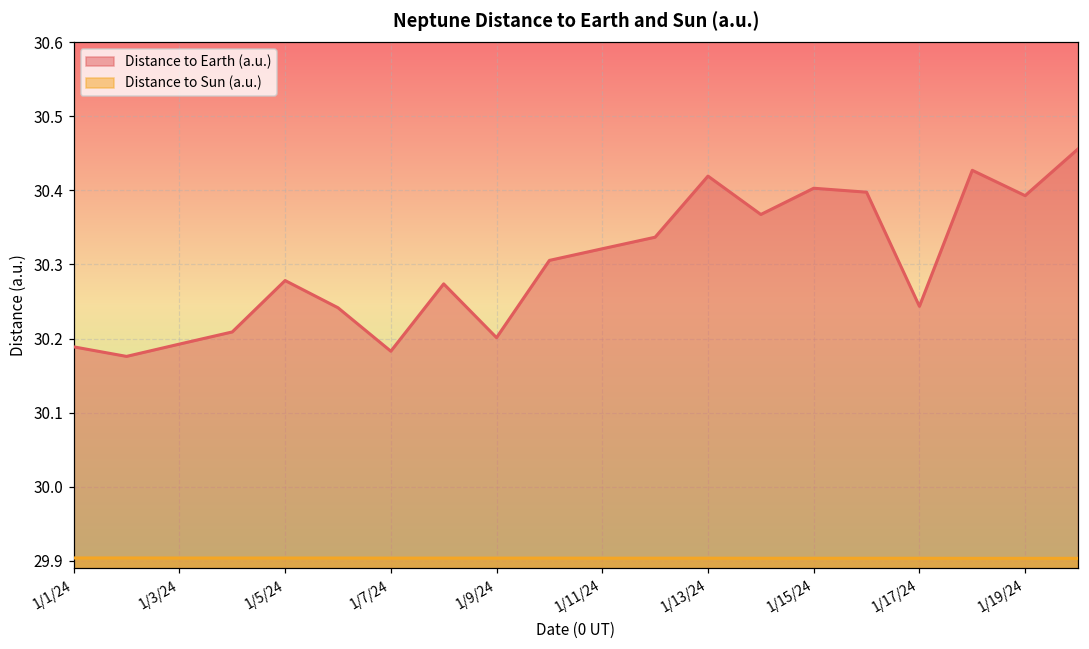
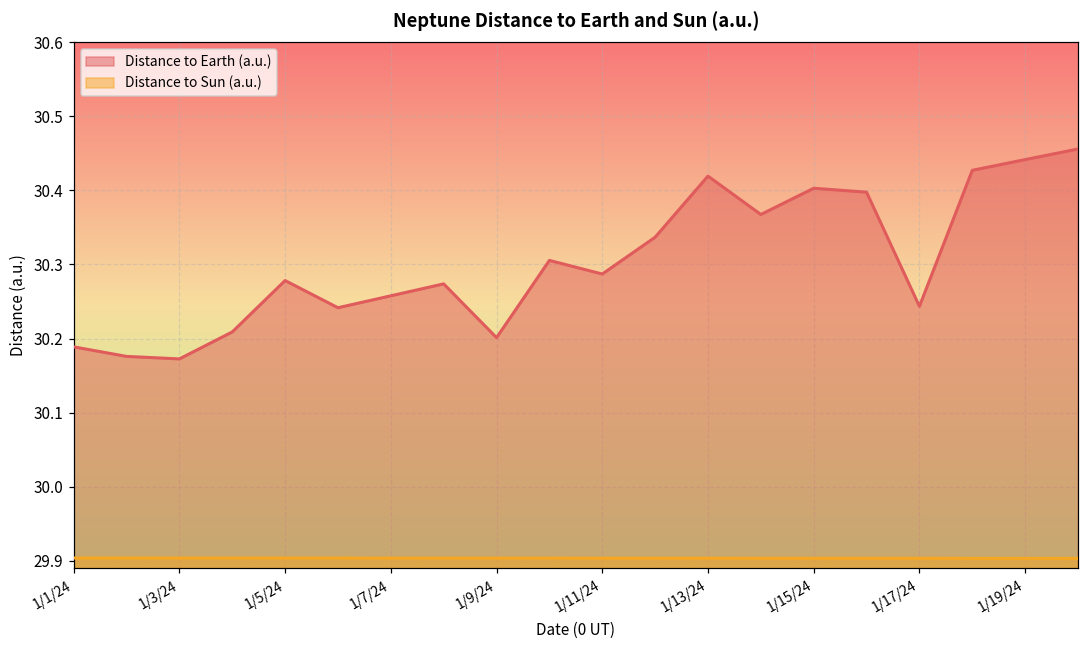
  {
    "Distance to Earth (a.u.)": {
      "1/1/24": 30.19,
-     "1/3/24": 30.19,
+     "1/3/24": 30.17,
      "1/5/24": 30.28,
-     "1/7/24": 30.18,
+     "1/7/24": 30.26,
      "1/9/24": 30.20,
-     "1/11/24": 30.32,
+     "1/11/24": 30.29,
      "1/13/24": 30.42,
      "1/15/24": 30.40,
      "1/17/24": 30.24,
-     "1/19/24": 30.39
+     "1/19/24": 30.44
    },
    "Distance to Sun (a.u.)": {
      "1/1/24": 29.90,
      "1/3/24": 29.90,
      "1/5/24": 29.90,
      "1/7/24": 29.90,
      "1/9/24": 29.90,
      "1/11/24": 29.90,
      "1/13/24": 29.90,
      "1/15/24": 29.90,
      "1/17/24": 29.90,
      "1/19/24": 29.90
    }
  }
